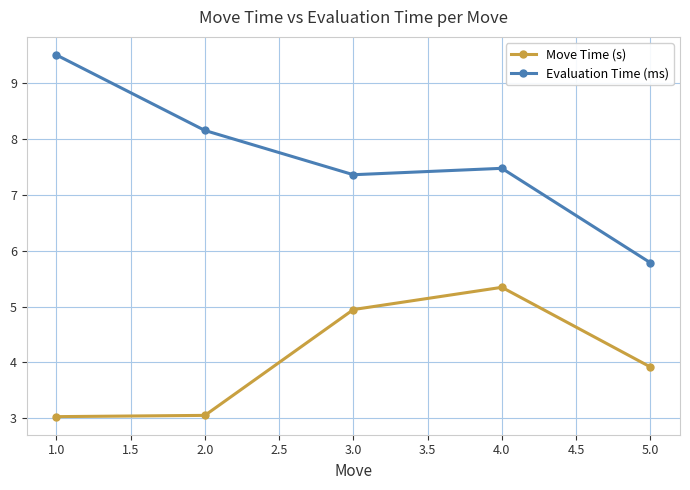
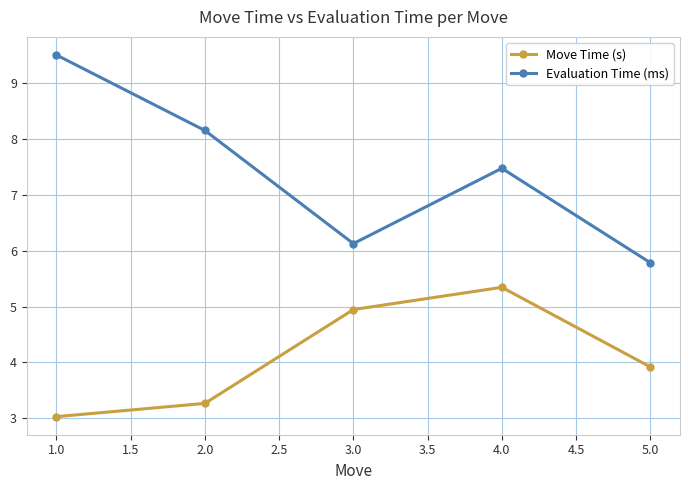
  {
    "Move Time (s)": {
      "1.0": 3.0,
-     "2.0": 3.1,
+     "2.0": 3.3,
      "3.0": 4.9,
      "4.0": 5.3,
      "5.0": 3.9
    },
    "Evaluation Time (ms)": {
      "1.0": 9.5,
      "2.0": 8.2,
-     "3.0": 7.4,
+     "3.0": 6.1,
      "4.0": 7.5,
      "5.0": 5.8
    }
  }
